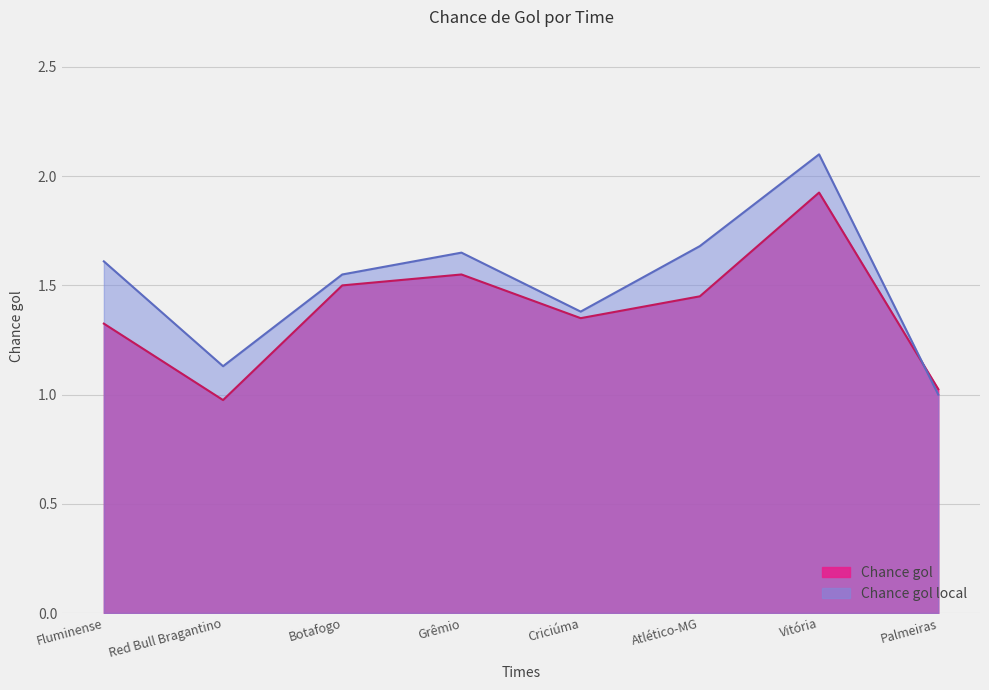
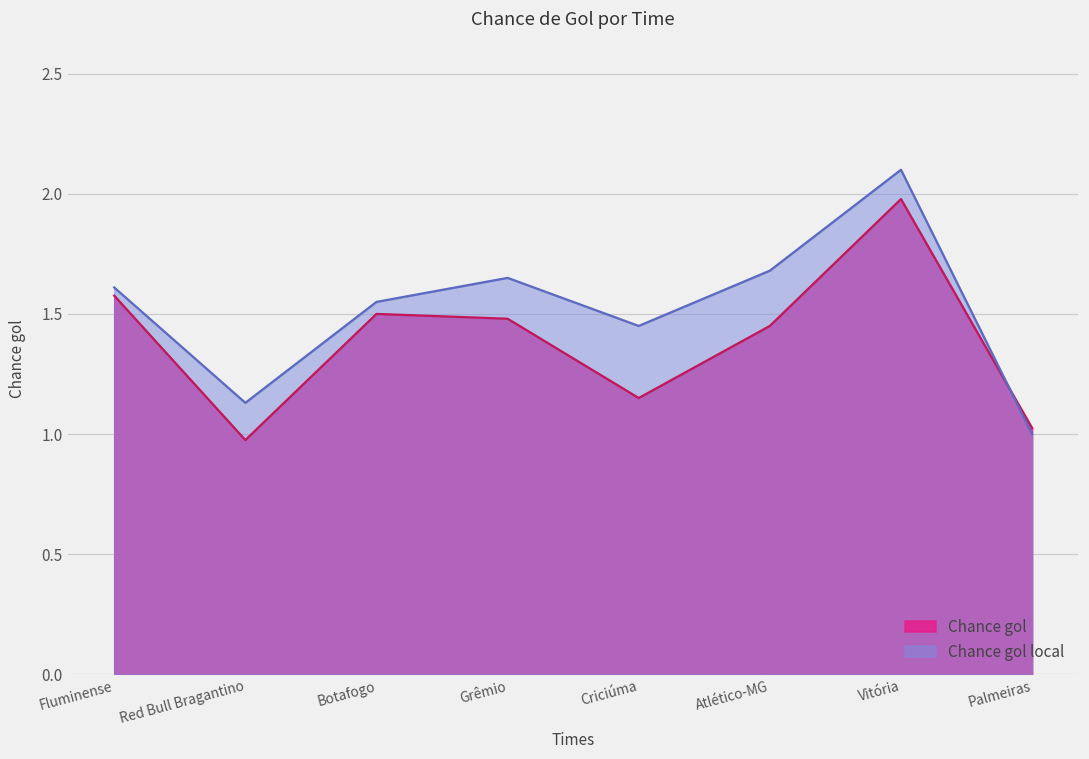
  {
    "Chance gol": {
-     "Fluminense": 1.33,
+     "Fluminense": 1.58,
      "Red Bull Bragantino": 0.98,
      "Botafogo": 1.50,
-     "Grêmio": 1.55,
-     "Criciúma": 1.35,
+     "Grêmio": 1.48,
+     "Criciúma": 1.15,
      "Atlético-MG": 1.45,
-     "Vitória": 1.93,
+     "Vitória": 1.98,
      "Palmeiras": 1.03
    },
    "Chance gol local": {
      "Fluminense": 1.61,
      "Red Bull Bragantino": 1.13,
      "Botafogo": 1.55,
      "Grêmio": 1.65,
-     "Criciúma": 1.38,
+     "Criciúma": 1.45,
      "Atlético-MG": 1.68,
      "Vitória": 2.10,
      "Palmeiras": 1.00
    }
  }
